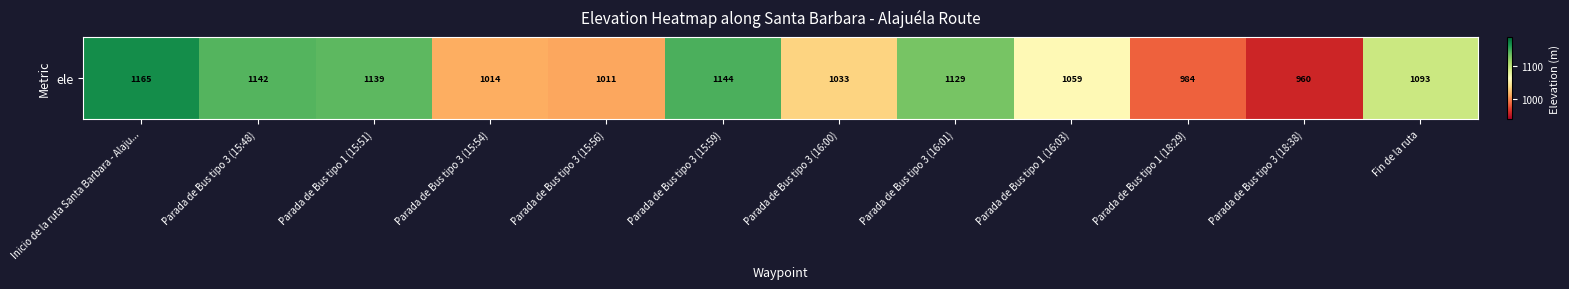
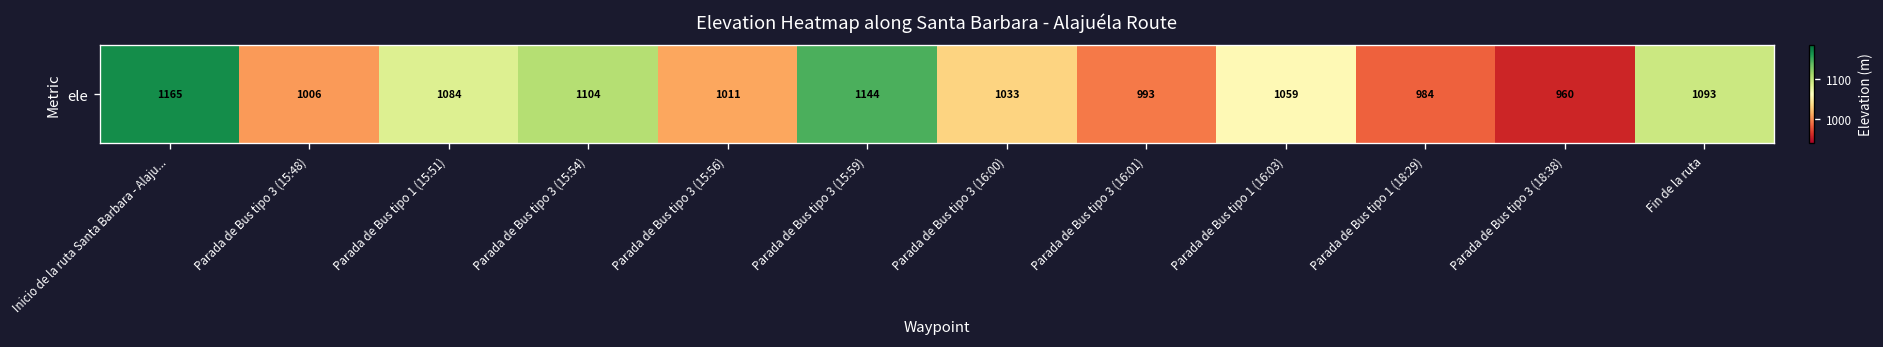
  {
    "ele": {
      "Inicio de la ruta Santa Barbara - Alaju...": 1165,
-     "Parada de Bus tipo 3 (15:48)": 1142,
-     "Parada de Bus tipo 1 (15:51)": 1139,
-     "Parada de Bus tipo 3 (15:54)": 1014,
+     "Parada de Bus tipo 3 (15:48)": 1006,
+     "Parada de Bus tipo 1 (15:51)": 1084,
+     "Parada de Bus tipo 3 (15:54)": 1104,
      "Parada de Bus tipo 3 (15:56)": 1011,
      "Parada de Bus tipo 3 (15:59)": 1144,
      "Parada de Bus tipo 3 (16:00)": 1033,
-     "Parada de Bus tipo 3 (16:01)": 1129,
+     "Parada de Bus tipo 3 (16:01)": 993,
      "Parada de Bus tipo 1 (16:03)": 1059,
      "Parada de Bus tipo 1 (18:29)": 984,
      "Parada de Bus tipo 3 (18:38)": 960,
      "Fin de la ruta": 1093
    }
  }
